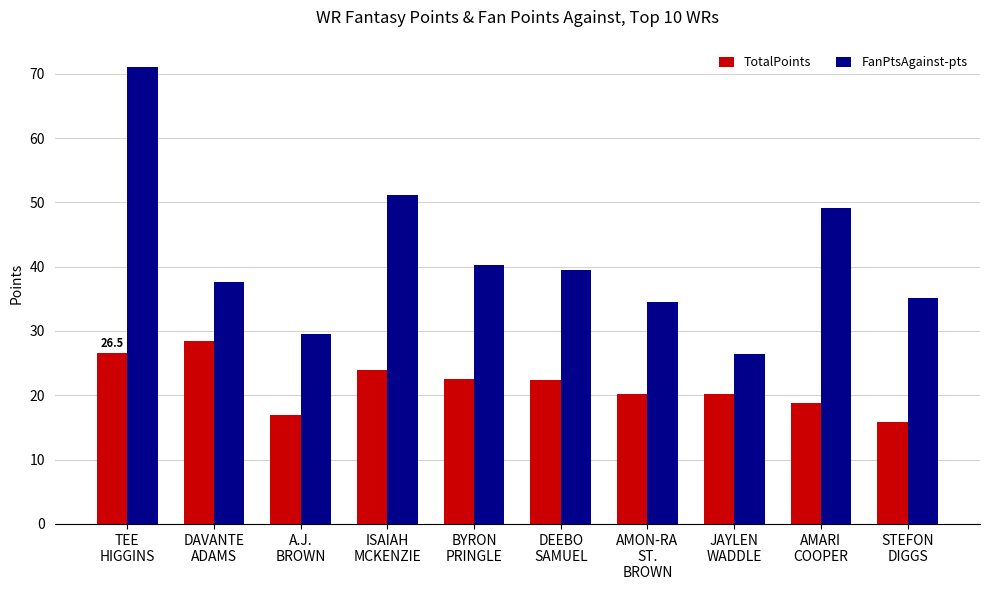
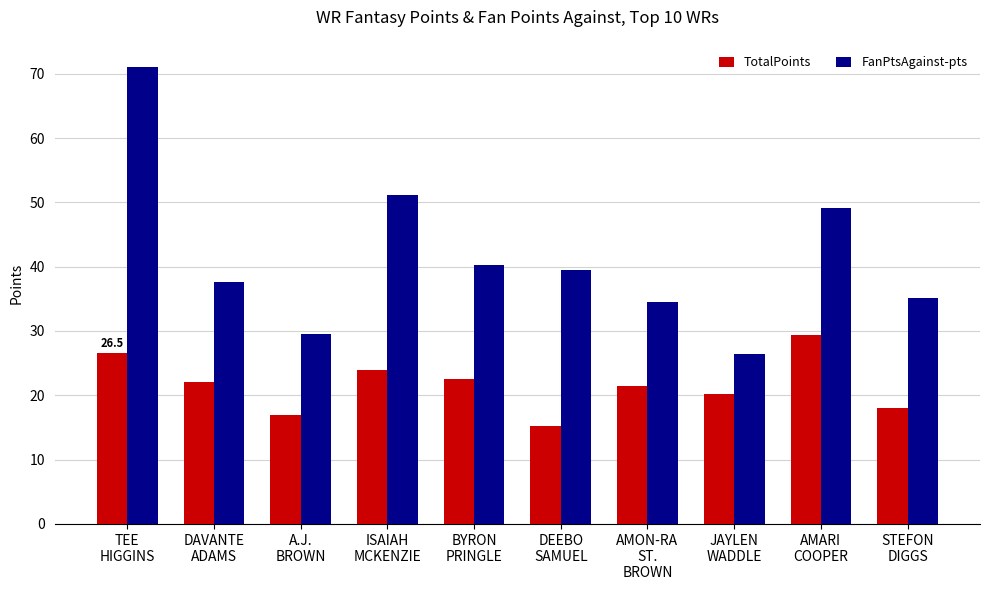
  {
    "TotalPoints": {
-     "DAVANTE ADAMS": 28,
+     "DAVANTE ADAMS": 22,
      "A.J. BROWN": 17,
      "ISAIAH MCKENZIE": 24,
      "BYRON PRINGLE": 23,
-     "DEEBO SAMUEL": 22,
-     "AMON-RA ST. BROWN": 20,
+     "DEEBO SAMUEL": 15,
+     "AMON-RA ST. BROWN": 22,
      "JAYLEN WADDLE": 20,
-     "AMARI COOPER": 19,
-     "STEFON DIGGS": 16
+     "AMARI COOPER": 29,
+     "STEFON DIGGS": 18
    },
    "FanPtsAgainst-pts": {
      "TEE HIGGINS": 71,
      "DAVANTE ADAMS": 38,
      "A.J. BROWN": 30,
      "ISAIAH MCKENZIE": 51,
      "BYRON PRINGLE": 40,
      "DEEBO SAMUEL": 39,
      "AMON-RA ST. BROWN": 35,
      "JAYLEN WADDLE": 26,
      "AMARI COOPER": 49,
      "STEFON DIGGS": 35
    }
  }
